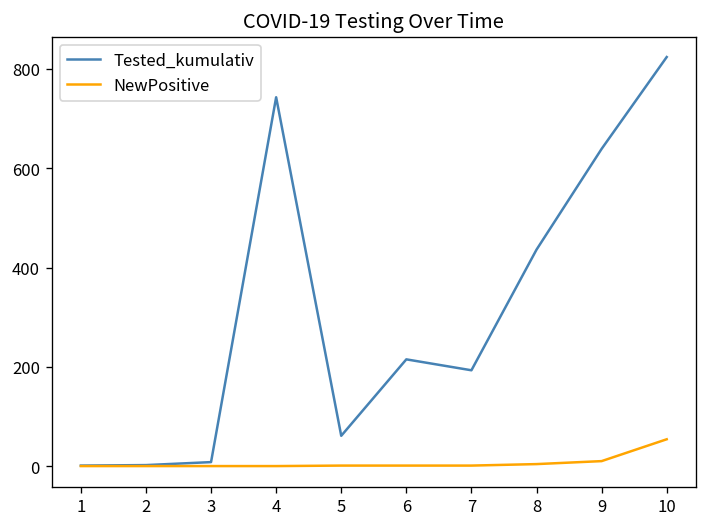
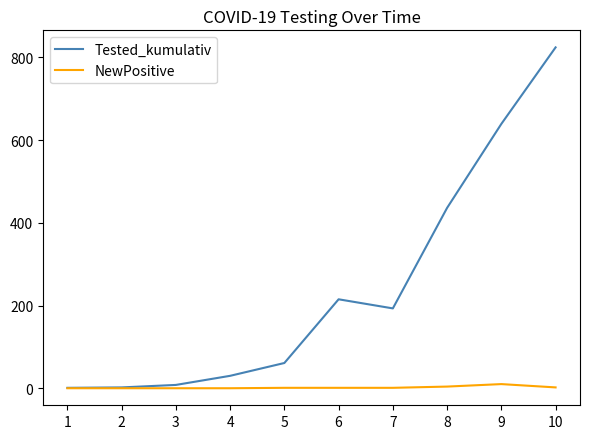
  {
    "Tested_kumulativ": {
      "3": 10,
-     "4": 740,
+     "4": 30,
      "5": 60,
      "6": 220,
      "7": 190,
      "8": 440,
      "9": 640,
      "10": 820
    },
    "NewPositive": {
      "3": 0,
      "4": 0,
      "5": 0,
      "6": 0,
      "7": 0,
      "8": 0,
      "9": 10,
-     "10": 50
+     "10": 0
    }
  }
